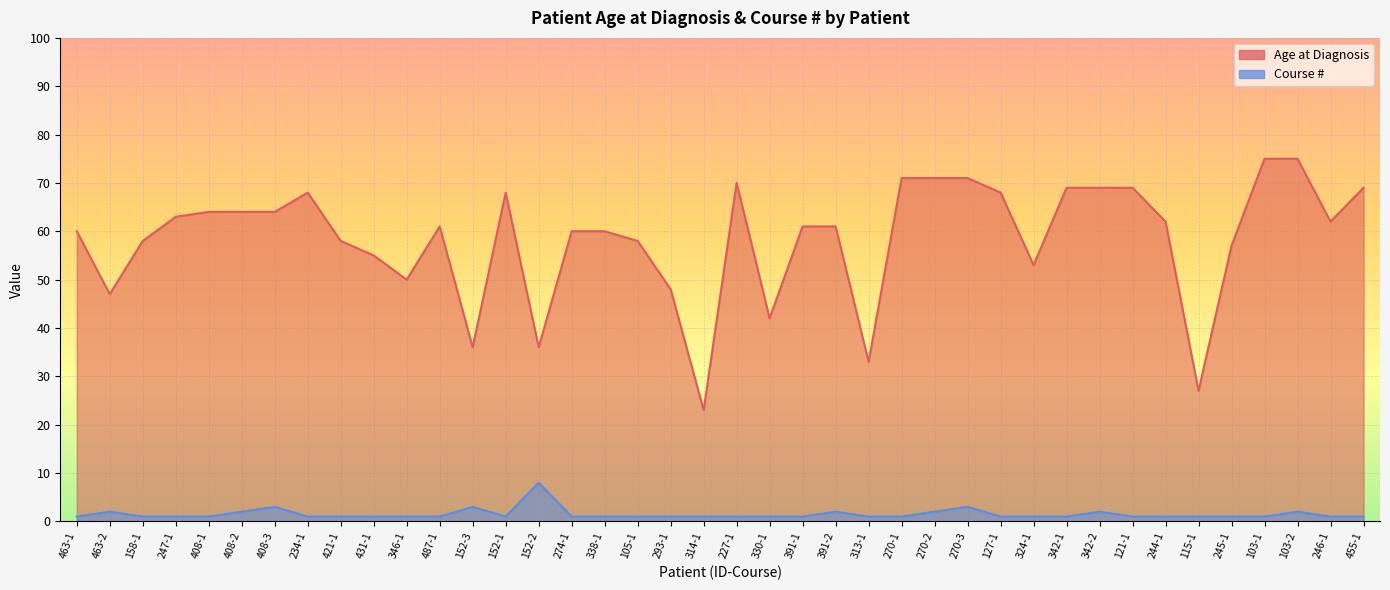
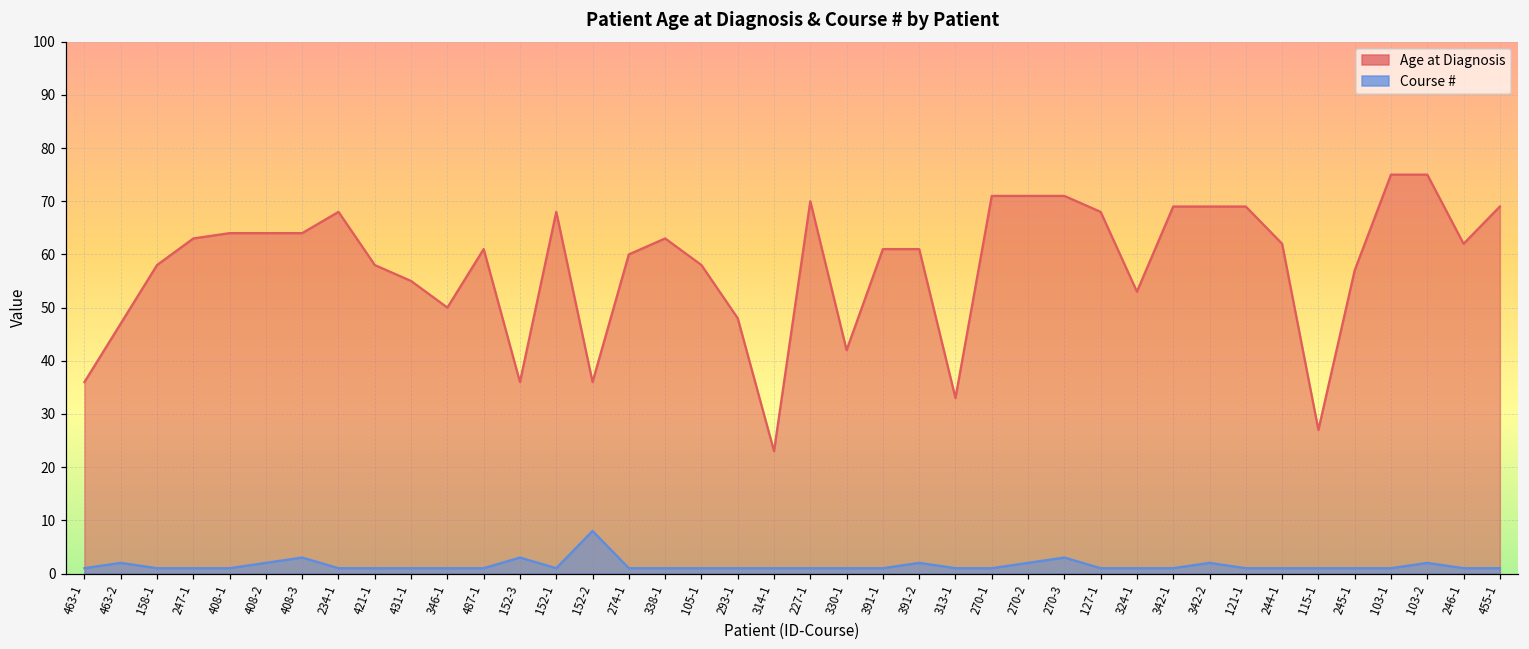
  {
    "Age at Diagnosis": {
-     "463-1": 60,
+     "463-1": 36,
      "463-2": 47,
      "158-1": 58,
      "247-1": 63,
      "408-1": 64,
      "408-2": 64,
      "408-3": 64,
      "234-1": 68,
      "421-1": 58,
      "431-1": 55,
      "346-1": 50,
      "487-1": 61,
      "152-3": 36,
      "152-1": 68,
      "152-2": 36,
      "274-1": 60,
-     "338-1": 60,
+     "338-1": 63,
      "105-1": 58,
      "293-1": 48,
      "314-1": 23,
      "227-1": 70,
      "330-1": 42,
      "391-1": 61,
      "391-2": 61,
      "313-1": 33,
      "270-1": 71,
      "270-2": 71,
      "270-3": 71,
      "127-1": 68,
      "324-1": 53,
      "342-1": 69,
      "342-2": 69,
      "121-1": 69,
      "244-1": 62,
      "115-1": 27,
      "245-1": 57,
      "103-1": 75,
      "103-2": 75,
      "246-1": 62,
      "455-1": 69
    },
    "Course #": {
      "463-1": 1,
      "463-2": 2,
      "158-1": 1,
      "247-1": 1,
      "408-1": 1,
      "408-2": 2,
      "408-3": 3,
      "234-1": 1,
      "421-1": 1,
      "431-1": 1,
      "346-1": 1,
      "487-1": 1,
      "152-3": 3,
      "152-1": 1,
      "152-2": 8,
      "274-1": 1,
      "338-1": 1,
      "105-1": 1,
      "293-1": 1,
      "314-1": 1,
      "227-1": 1,
      "330-1": 1,
      "391-1": 1,
      "391-2": 2,
      "313-1": 1,
      "270-1": 1,
      "270-2": 2,
      "270-3": 3,
      "127-1": 1,
      "324-1": 1,
      "342-1": 1,
      "342-2": 2,
      "121-1": 1,
      "244-1": 1,
      "115-1": 1,
      "245-1": 1,
      "103-1": 1,
      "103-2": 2,
      "246-1": 1,
      "455-1": 1
    }
  }
